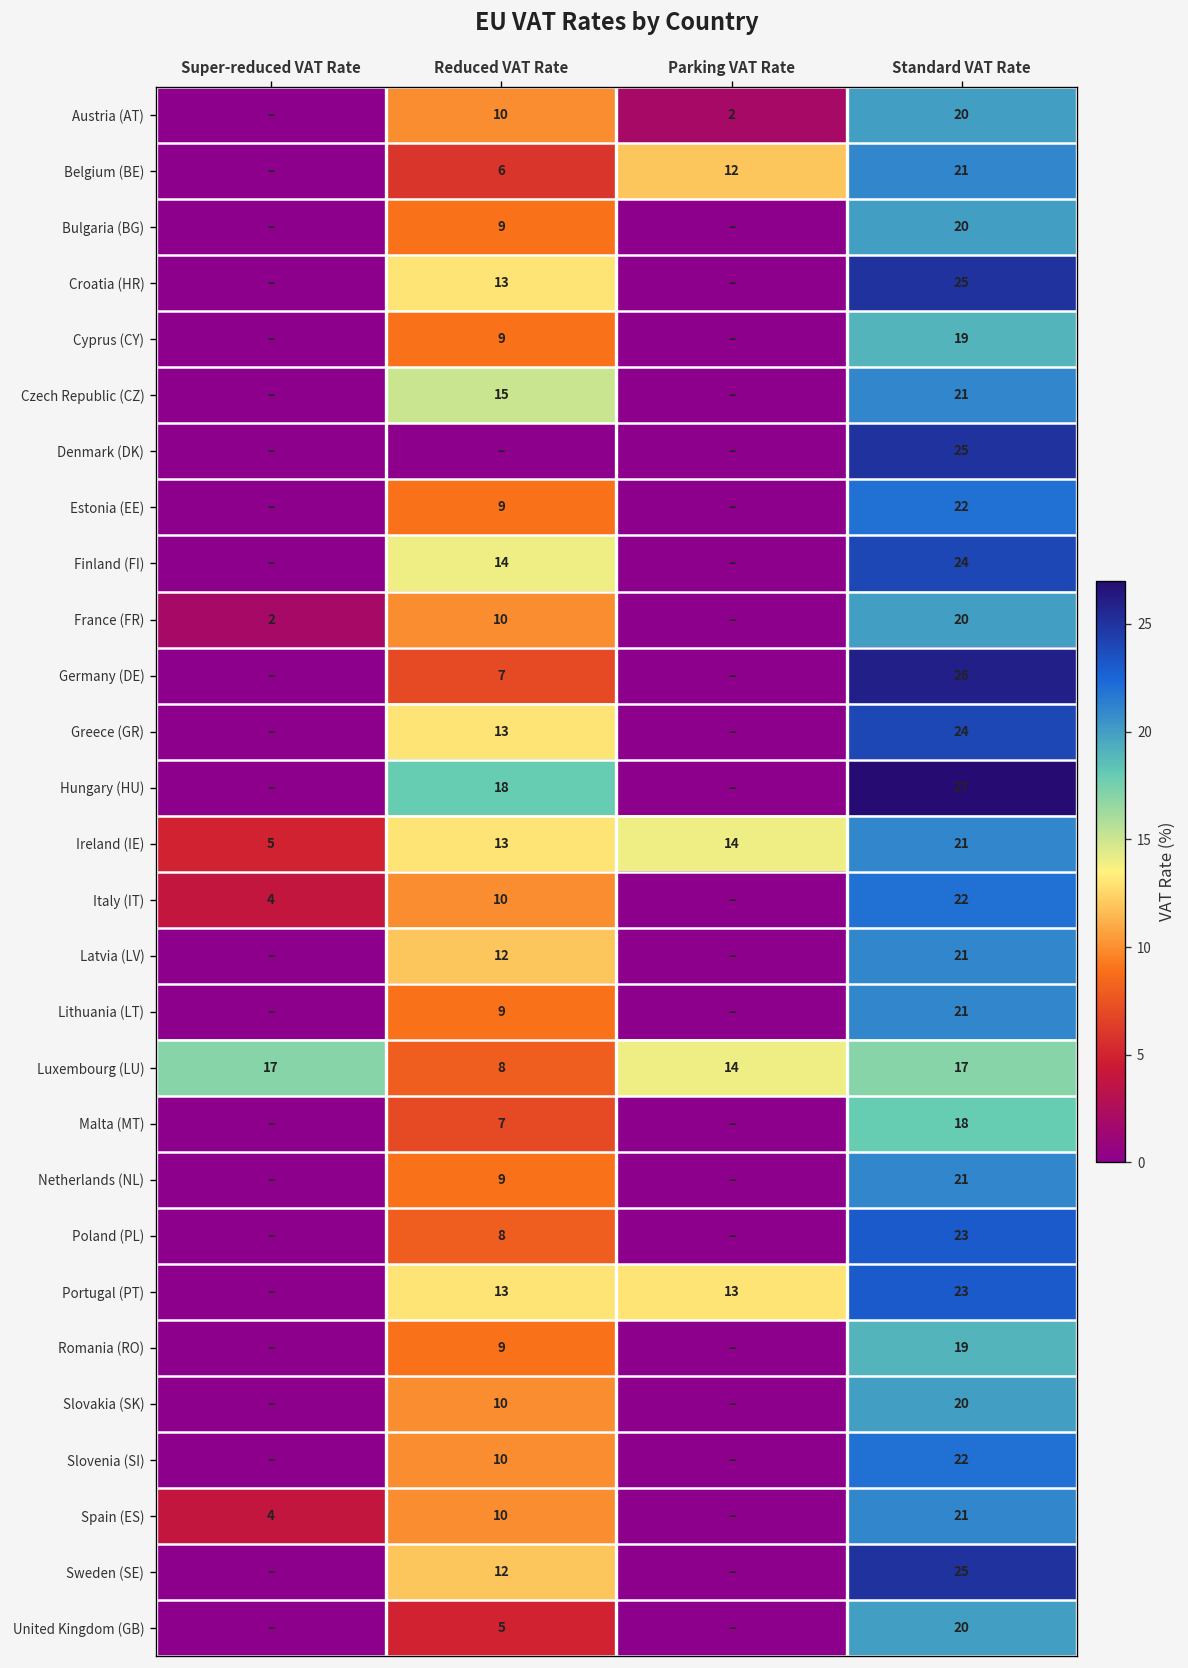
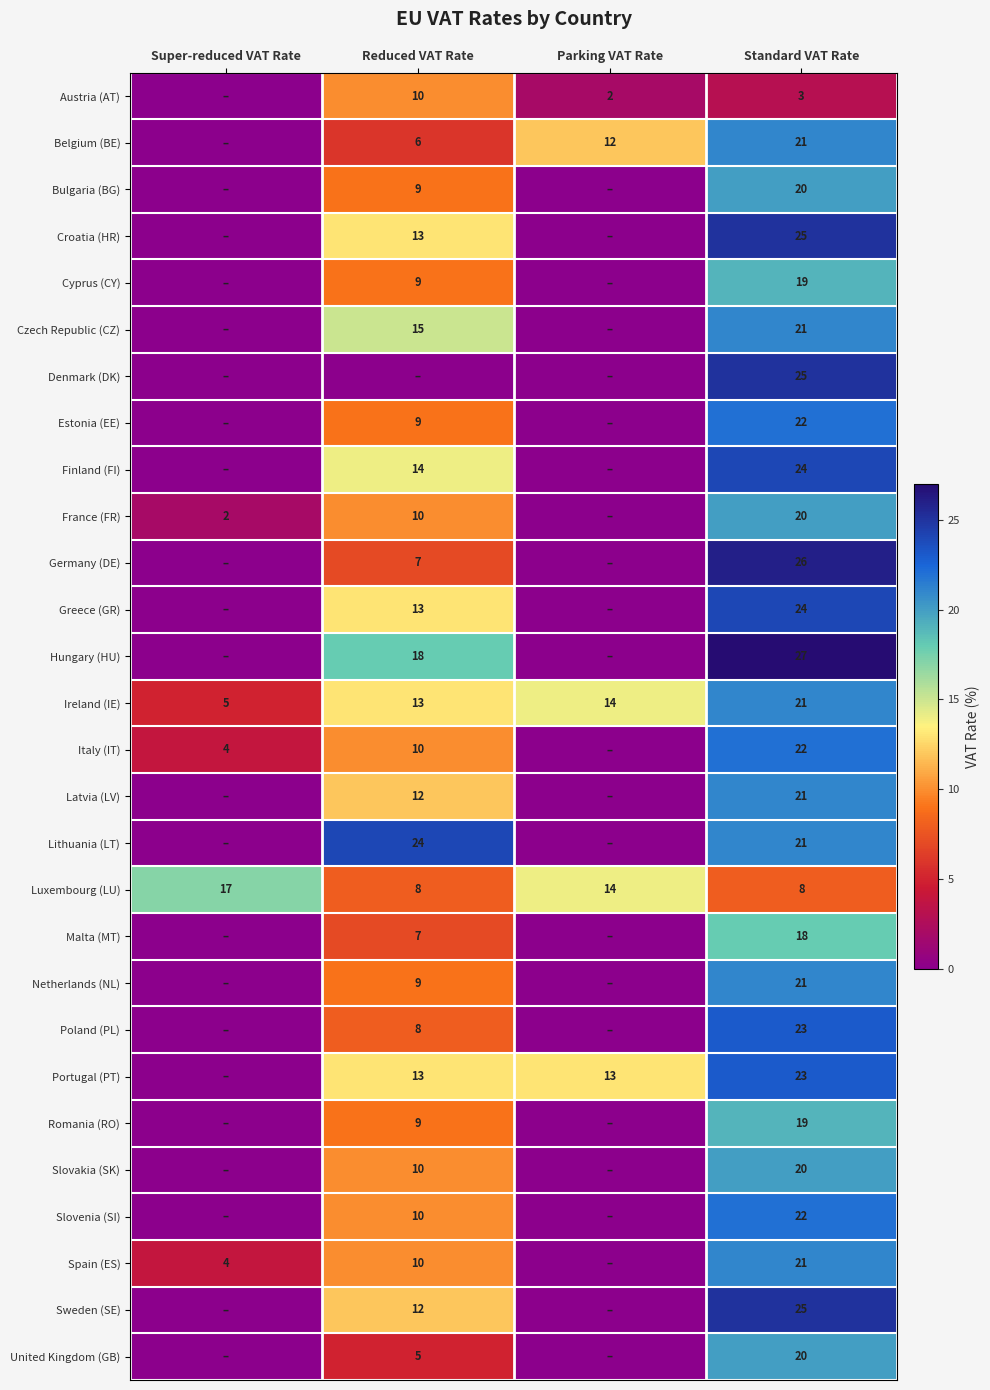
  {
    "Austria (AT)": {
      "Reduced VAT Rate": 10,
      "Parking VAT Rate": 2,
-     "Standard VAT Rate": 20
+     "Standard VAT Rate": 3
    },
    "Belgium (BE)": {
      "Reduced VAT Rate": 6,
      "Parking VAT Rate": 12,
      "Standard VAT Rate": 21
    },
    "Bulgaria (BG)": {
      "Reduced VAT Rate": 9,
      "Standard VAT Rate": 20
    },
    "Croatia (HR)": {
      "Reduced VAT Rate": 13,
      "Standard VAT Rate": 25
    },
    "Cyprus (CY)": {
      "Reduced VAT Rate": 9,
      "Standard VAT Rate": 19
    },
    "Czech Republic (CZ)": {
      "Reduced VAT Rate": 15,
      "Standard VAT Rate": 21
    },
    "Denmark (DK)": {
      "Standard VAT Rate": 25
    },
    "Estonia (EE)": {
      "Reduced VAT Rate": 9,
      "Standard VAT Rate": 22
    },
    "Finland (FI)": {
      "Reduced VAT Rate": 14,
      "Standard VAT Rate": 24
    },
    "France (FR)": {
      "Super-reduced VAT Rate": 2,
      "Reduced VAT Rate": 10,
      "Standard VAT Rate": 20
    },
    "Germany (DE)": {
      "Reduced VAT Rate": 7,
      "Standard VAT Rate": 26
    },
    "Greece (GR)": {
      "Reduced VAT Rate": 13,
      "Standard VAT Rate": 24
    },
    "Hungary (HU)": {
      "Reduced VAT Rate": 18,
      "Standard VAT Rate": 27
    },
    "Ireland (IE)": {
      "Super-reduced VAT Rate": 5,
      "Reduced VAT Rate": 13,
      "Parking VAT Rate": 14,
      "Standard VAT Rate": 21
    },
    "Italy (IT)": {
      "Super-reduced VAT Rate": 4,
      "Reduced VAT Rate": 10,
      "Standard VAT Rate": 22
    },
    "Latvia (LV)": {
      "Reduced VAT Rate": 12,
      "Standard VAT Rate": 21
    },
    "Lithuania (LT)": {
-     "Reduced VAT Rate": 9,
+     "Reduced VAT Rate": 24,
      "Standard VAT Rate": 21
    },
    "Luxembourg (LU)": {
      "Super-reduced VAT Rate": 17,
      "Reduced VAT Rate": 8,
      "Parking VAT Rate": 14,
-     "Standard VAT Rate": 17
+     "Standard VAT Rate": 8
    },
    "Malta (MT)": {
      "Reduced VAT Rate": 7,
      "Standard VAT Rate": 18
    },
    "Netherlands (NL)": {
      "Reduced VAT Rate": 9,
      "Standard VAT Rate": 21
    },
    "Poland (PL)": {
      "Reduced VAT Rate": 8,
      "Standard VAT Rate": 23
    },
    "Portugal (PT)": {
      "Reduced VAT Rate": 13,
      "Parking VAT Rate": 13,
      "Standard VAT Rate": 23
    },
    "Romania (RO)": {
      "Reduced VAT Rate": 9,
      "Standard VAT Rate": 19
    },
    "Slovakia (SK)": {
      "Reduced VAT Rate": 10,
      "Standard VAT Rate": 20
    },
    "Slovenia (SI)": {
      "Reduced VAT Rate": 10,
      "Standard VAT Rate": 22
    },
    "Spain (ES)": {
      "Super-reduced VAT Rate": 4,
      "Reduced VAT Rate": 10,
      "Standard VAT Rate": 21
    },
    "Sweden (SE)": {
      "Reduced VAT Rate": 12,
      "Standard VAT Rate": 25
    },
    "United Kingdom (GB)": {
      "Reduced VAT Rate": 5,
      "Standard VAT Rate": 20
    }
  }
